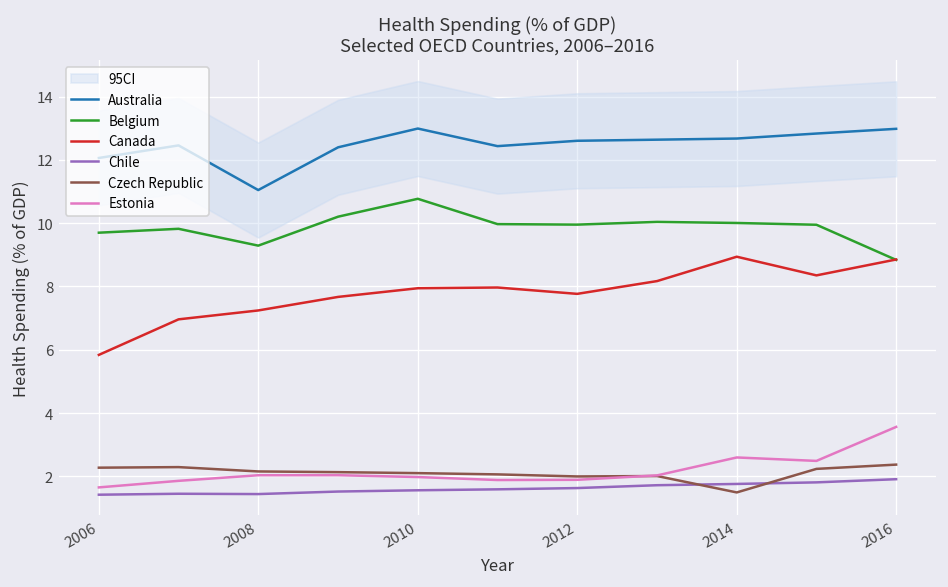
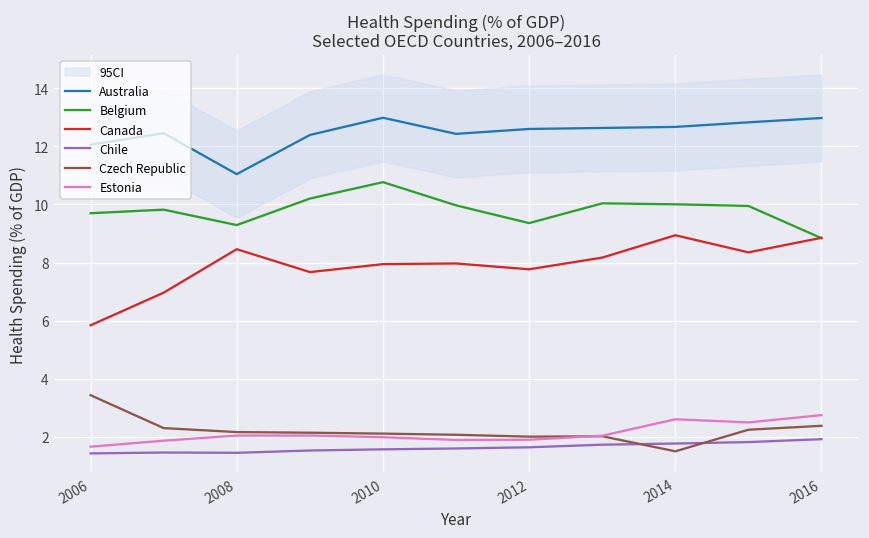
  {
    "Australia": {
      "2008": 11.0,
      "2010": 13.0,
      "2012": 12.6,
      "2014": 12.7,
      "2016": 13.0
    },
    "Belgium": {
      "2006": 9.7,
      "2008": 9.3,
      "2010": 10.8,
-     "2012": 10.0,
+     "2012": 9.4,
      "2014": 10.0
    },
    "Canada": {
      "2006": 5.8,
-     "2008": 7.2,
+     "2008": 8.5,
      "2010": 7.9,
      "2012": 7.8,
      "2014": 8.9
    },
    "Chile": {
      "2006": 1.4,
      "2008": 1.4,
      "2010": 1.6,
      "2012": 1.6,
      "2014": 1.8,
      "2016": 1.9
    },
    "Czech Republic": {
-     "2006": 2.3,
+     "2006": 3.4,
      "2008": 2.2,
      "2010": 2.1,
      "2012": 2.0,
      "2014": 1.5,
      "2016": 2.4
    },
    "Estonia": {
      "2006": 1.7,
      "2008": 2.0,
      "2010": 2.0,
      "2012": 1.9,
      "2014": 2.6,
-     "2016": 3.6
+     "2016": 2.7
    }
  }
